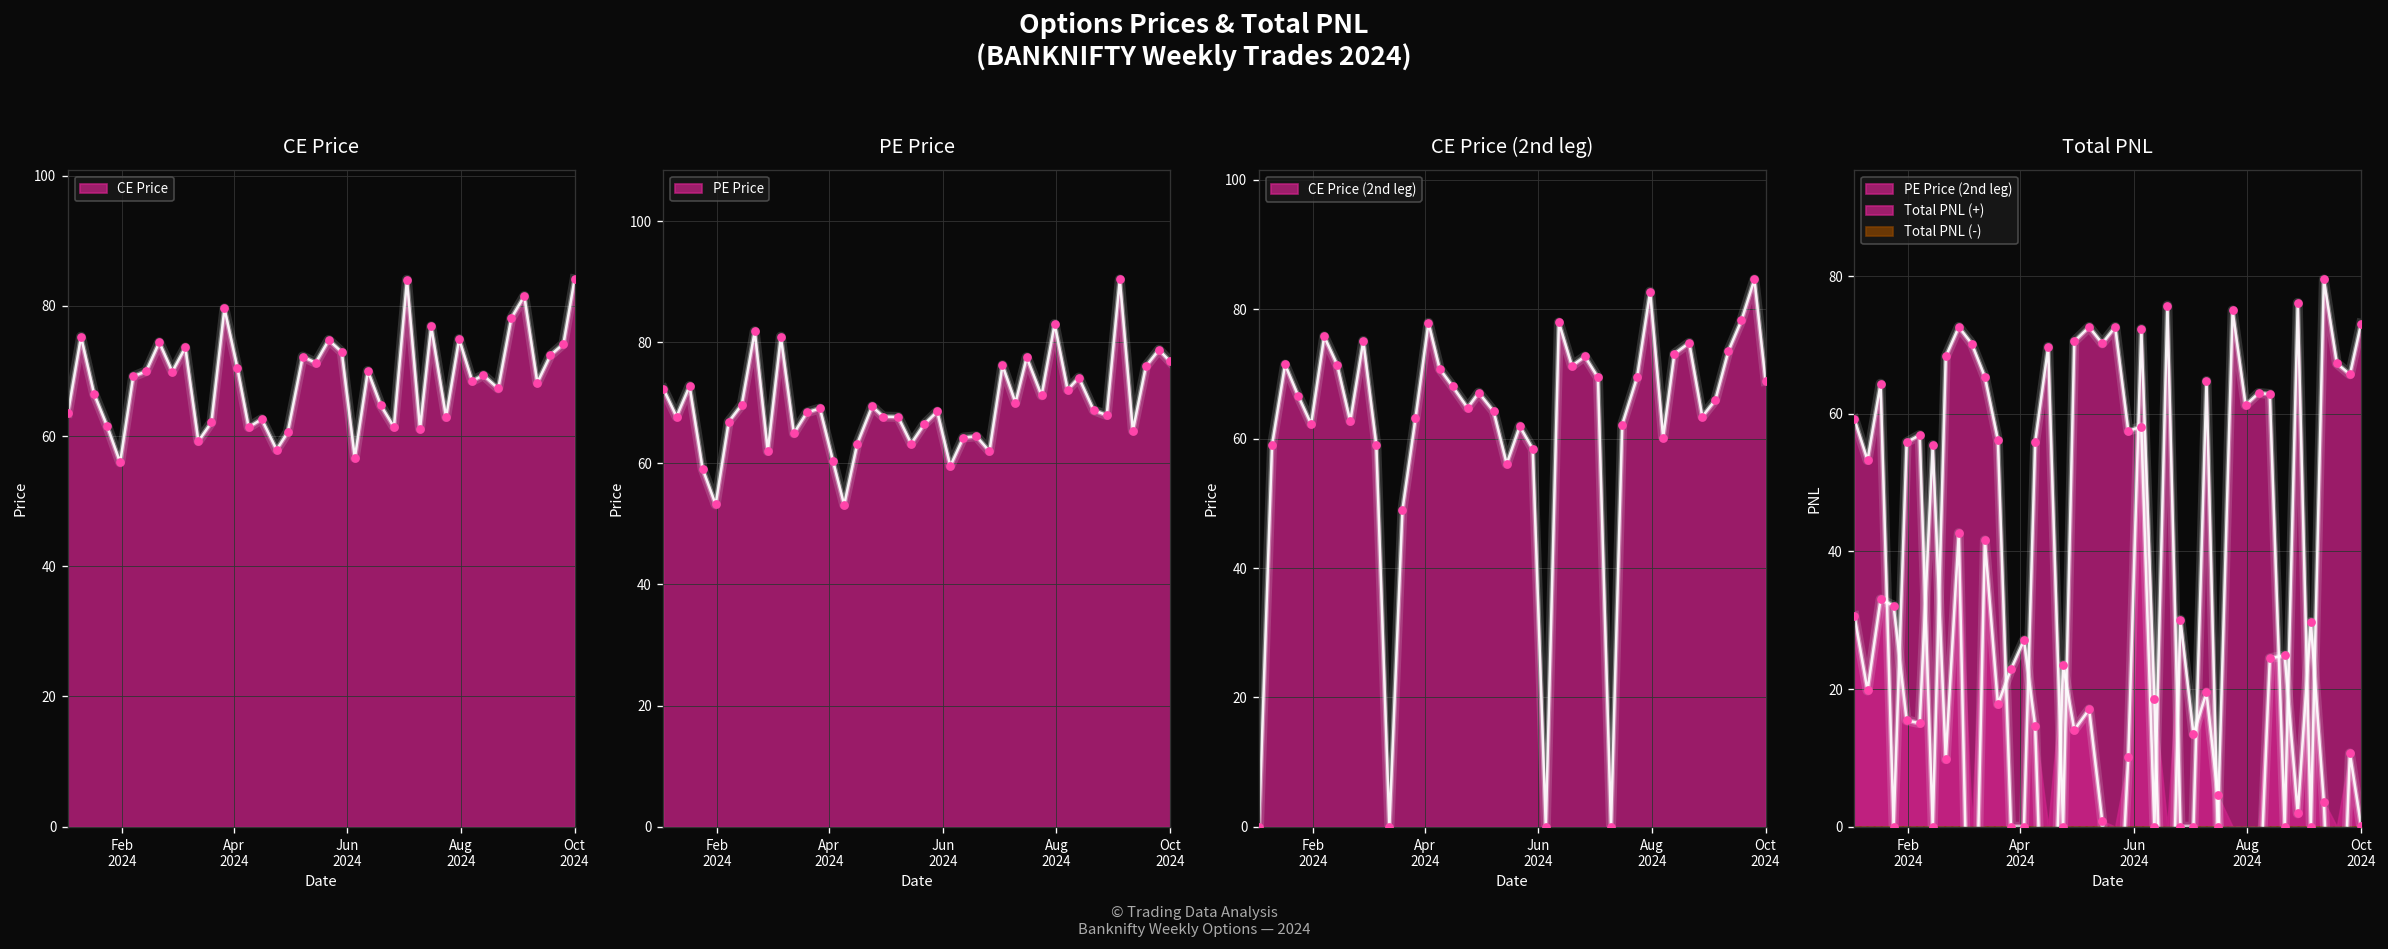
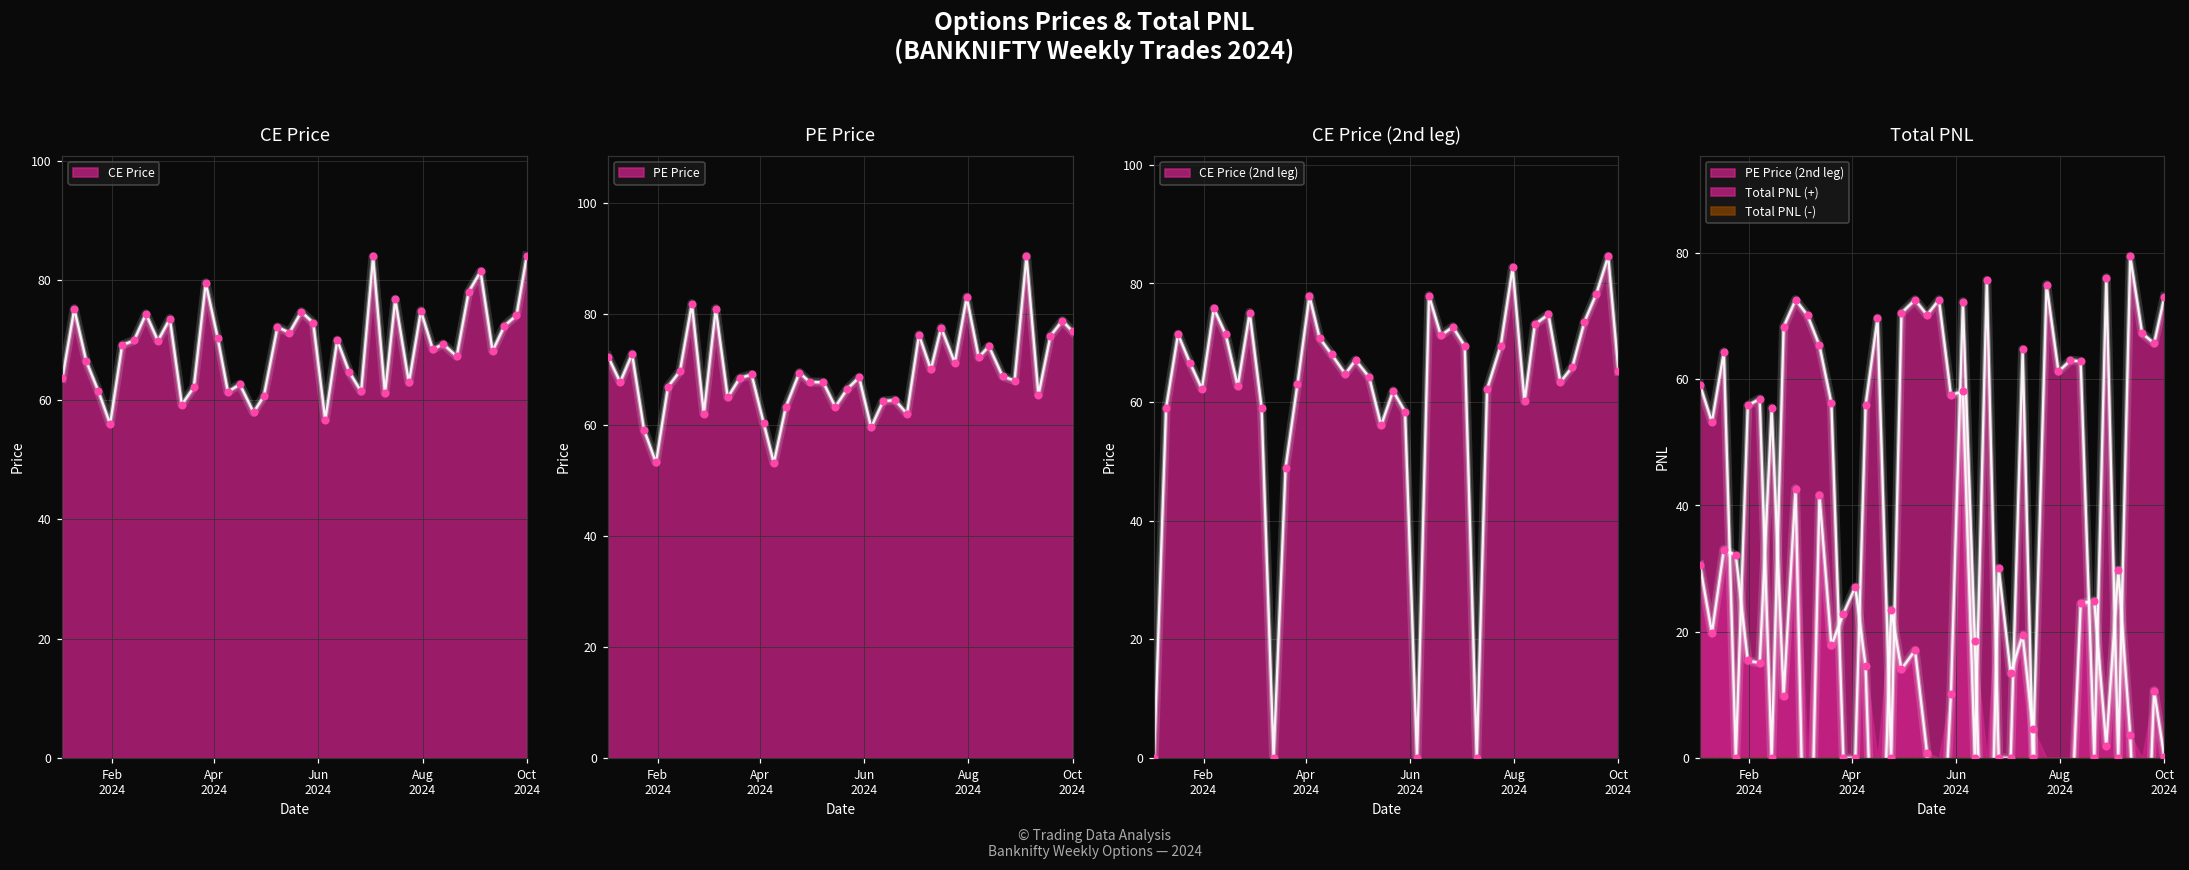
  {
    "CE Price": {
      "Oct 2024": 84
    },
    "PE Price": {
      "Oct 2024": 77
    },
    "CE Price (2nd leg)": {
-     "Oct 2024": 69
+     "Oct 2024": 65
    }
  }
